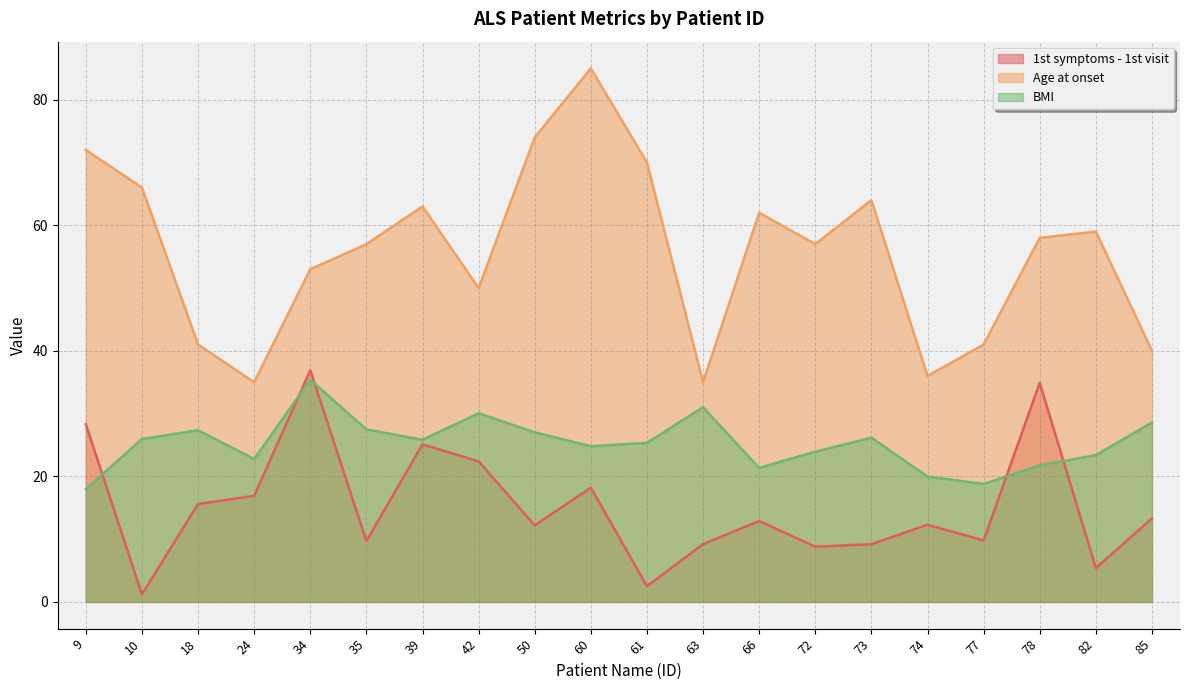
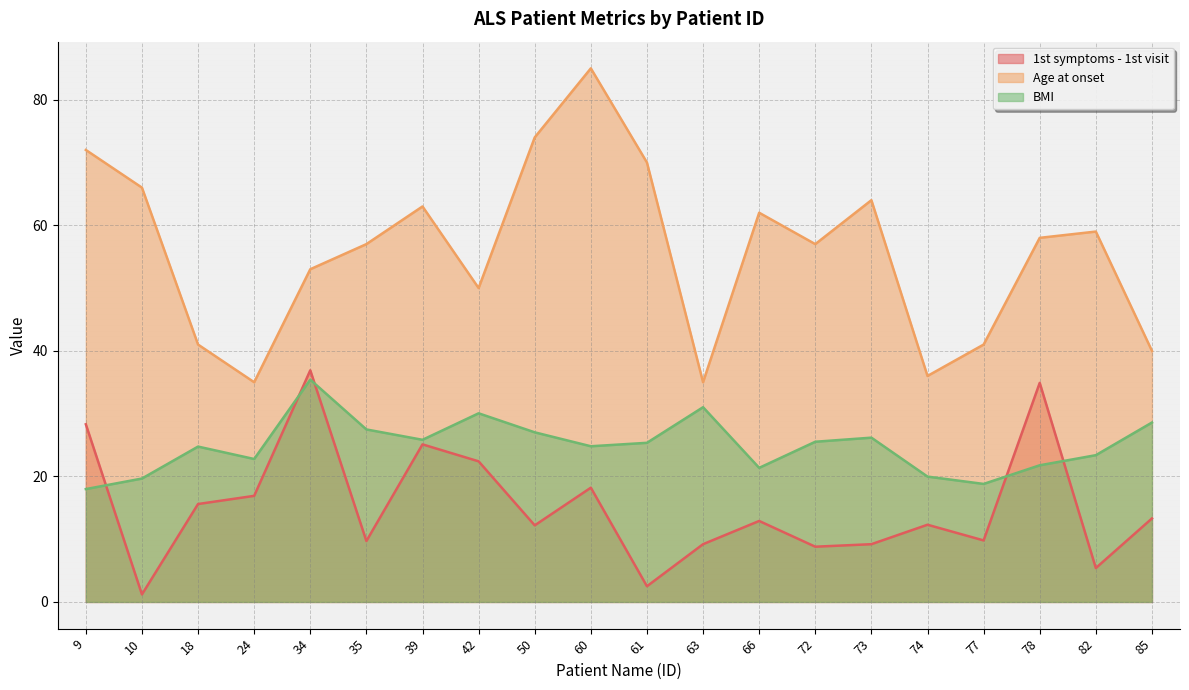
  {
    "BMI": {
      "9": 18,
-     "10": 26,
-     "18": 27,
+     "10": 20,
+     "18": 25,
      "24": 23,
      "34": 35,
      "35": 27,
      "39": 26,
      "42": 30,
      "50": 27,
      "60": 25,
      "61": 25,
      "63": 31,
      "66": 21,
-     "72": 24,
+     "72": 26,
      "73": 26,
      "74": 20,
      "77": 19,
      "78": 22,
      "82": 23,
      "85": 29
    }
  }
